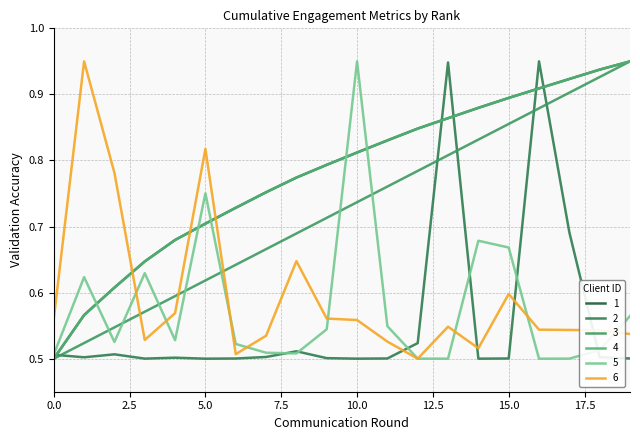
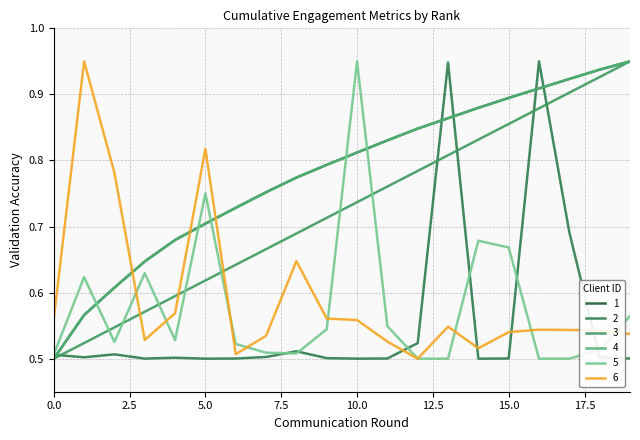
  {
    "6": {
      "0.0": 0.56,
      "5.0": 0.82,
      "10.0": 0.56,
-     "15.0": 0.60
+     "15.0": 0.54
    }
  }
